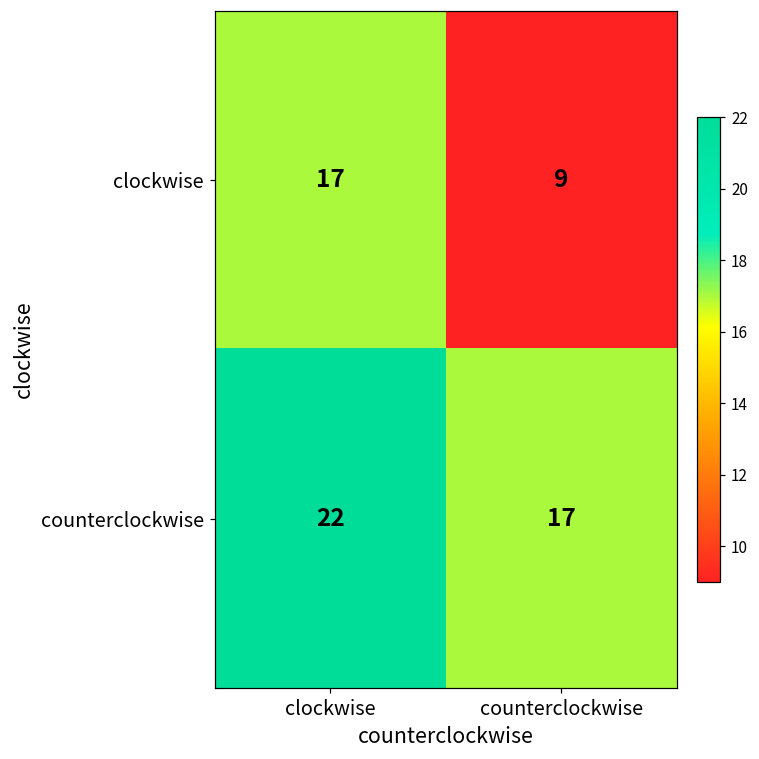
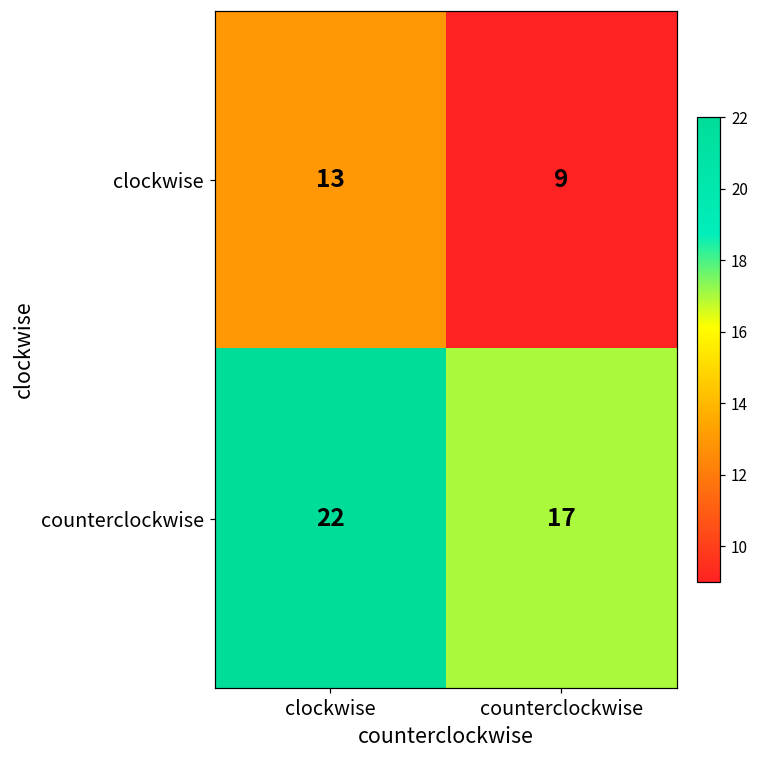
  {
    "clockwise": {
-     "clockwise": 17,
+     "clockwise": 13,
      "counterclockwise": 9
    },
    "counterclockwise": {
      "clockwise": 22,
      "counterclockwise": 17
    }
  }
